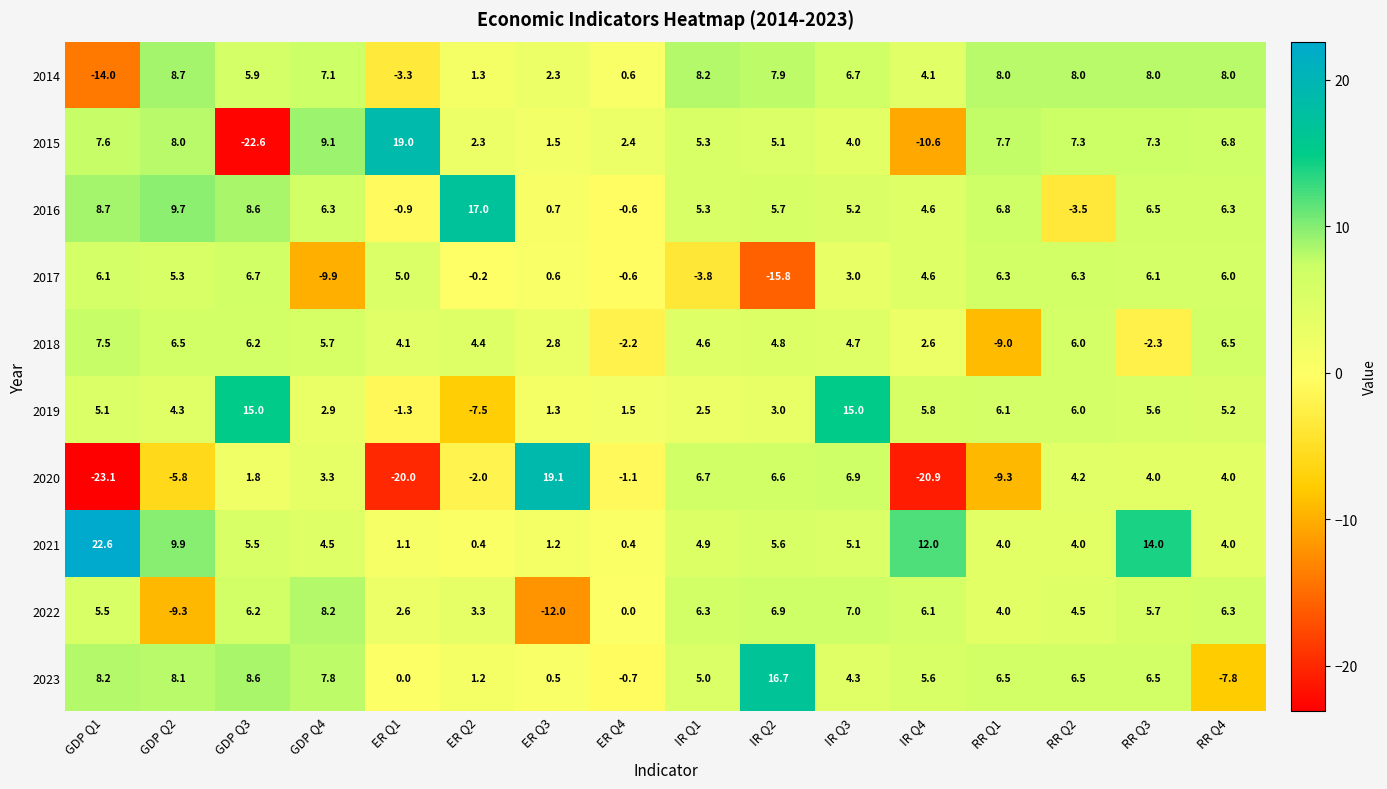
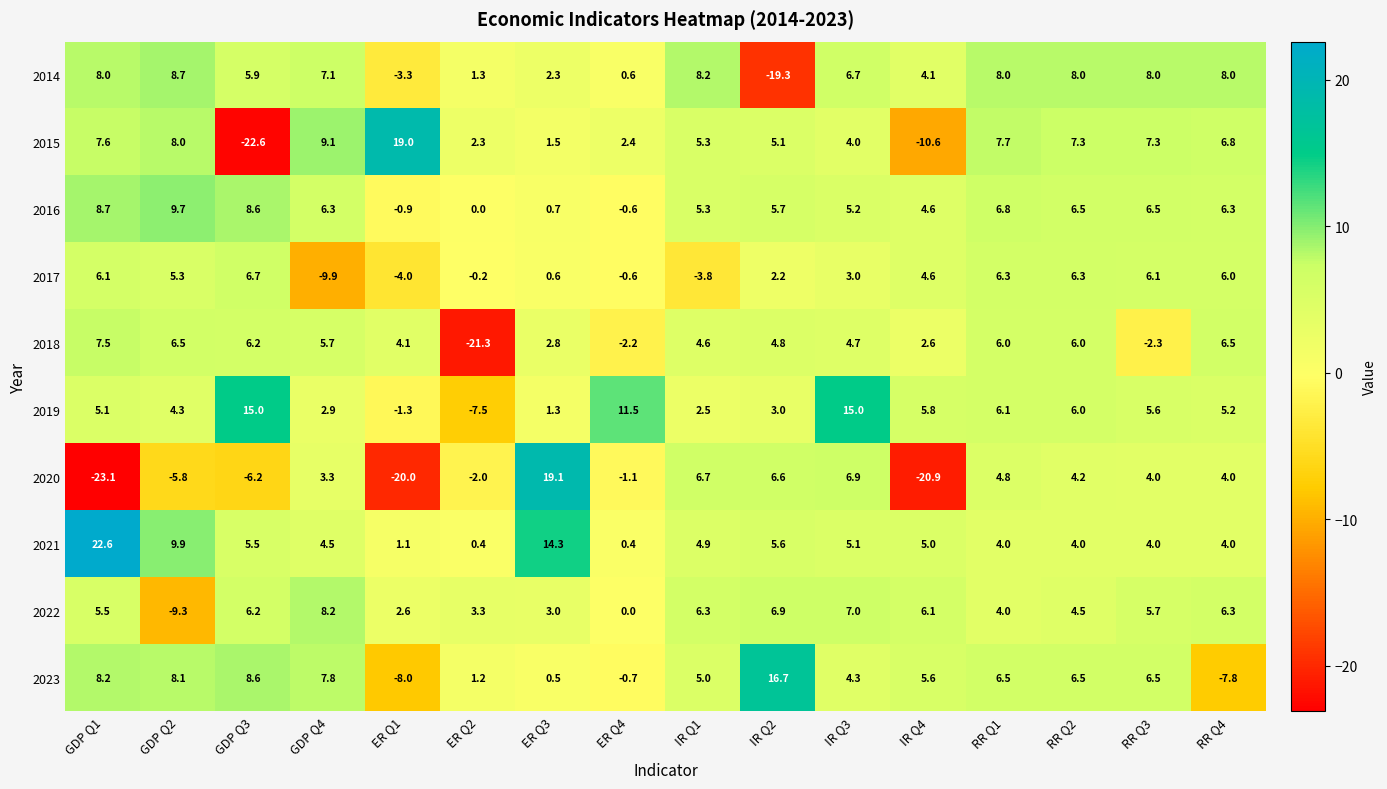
  {
    "2014": {
-     "GDP Q1": -14.0,
+     "GDP Q1": 8.0,
      "GDP Q2": 8.7,
      "GDP Q3": 5.9,
      "GDP Q4": 7.1,
      "ER Q1": -3.3,
      "ER Q2": 1.3,
      "ER Q3": 2.3,
      "ER Q4": 0.6,
      "IR Q1": 8.2,
-     "IR Q2": 7.9,
+     "IR Q2": -19.3,
      "IR Q3": 6.7,
      "IR Q4": 4.1,
      "RR Q1": 8.0,
      "RR Q2": 8.0,
      "RR Q3": 8.0,
      "RR Q4": 8.0
    },
    "2015": {
      "GDP Q1": 7.6,
      "GDP Q2": 8.0,
      "GDP Q3": -22.6,
      "GDP Q4": 9.1,
      "ER Q1": 19.0,
      "ER Q2": 2.3,
      "ER Q3": 1.5,
      "ER Q4": 2.4,
      "IR Q1": 5.3,
      "IR Q2": 5.1,
      "IR Q3": 4.0,
      "IR Q4": -10.6,
      "RR Q1": 7.7,
      "RR Q2": 7.3,
      "RR Q3": 7.3,
      "RR Q4": 6.8
    },
    "2016": {
      "GDP Q1": 8.7,
      "GDP Q2": 9.7,
      "GDP Q3": 8.6,
      "GDP Q4": 6.3,
      "ER Q1": -0.9,
-     "ER Q2": 17.0,
+     "ER Q2": 0.0,
      "ER Q3": 0.7,
      "ER Q4": -0.6,
      "IR Q1": 5.3,
      "IR Q2": 5.7,
      "IR Q3": 5.2,
      "IR Q4": 4.6,
      "RR Q1": 6.8,
-     "RR Q2": -3.5,
+     "RR Q2": 6.5,
      "RR Q3": 6.5,
      "RR Q4": 6.3
    },
    "2017": {
      "GDP Q1": 6.1,
      "GDP Q2": 5.3,
      "GDP Q3": 6.7,
      "GDP Q4": -9.9,
-     "ER Q1": 5.0,
+     "ER Q1": -4.0,
      "ER Q2": -0.2,
      "ER Q3": 0.6,
      "ER Q4": -0.6,
      "IR Q1": -3.8,
-     "IR Q2": -15.8,
+     "IR Q2": 2.2,
      "IR Q3": 3.0,
      "IR Q4": 4.6,
      "RR Q1": 6.3,
      "RR Q2": 6.3,
      "RR Q3": 6.1,
      "RR Q4": 6.0
    },
    "2018": {
      "GDP Q1": 7.5,
      "GDP Q2": 6.5,
      "GDP Q3": 6.2,
      "GDP Q4": 5.7,
      "ER Q1": 4.1,
-     "ER Q2": 4.4,
+     "ER Q2": -21.3,
      "ER Q3": 2.8,
      "ER Q4": -2.2,
      "IR Q1": 4.6,
      "IR Q2": 4.8,
      "IR Q3": 4.7,
      "IR Q4": 2.6,
-     "RR Q1": -9.0,
+     "RR Q1": 6.0,
      "RR Q2": 6.0,
      "RR Q3": -2.3,
      "RR Q4": 6.5
    },
    "2019": {
      "GDP Q1": 5.1,
      "GDP Q2": 4.3,
      "GDP Q3": 15.0,
      "GDP Q4": 2.9,
      "ER Q1": -1.3,
      "ER Q2": -7.5,
      "ER Q3": 1.3,
-     "ER Q4": 1.5,
+     "ER Q4": 11.5,
      "IR Q1": 2.5,
      "IR Q2": 3.0,
      "IR Q3": 15.0,
      "IR Q4": 5.8,
      "RR Q1": 6.1,
      "RR Q2": 6.0,
      "RR Q3": 5.6,
      "RR Q4": 5.2
    },
    "2020": {
      "GDP Q1": -23.1,
      "GDP Q2": -5.8,
-     "GDP Q3": 1.8,
+     "GDP Q3": -6.2,
      "GDP Q4": 3.3,
      "ER Q1": -20.0,
      "ER Q2": -2.0,
      "ER Q3": 19.1,
      "ER Q4": -1.1,
      "IR Q1": 6.7,
      "IR Q2": 6.6,
      "IR Q3": 6.9,
      "IR Q4": -20.9,
-     "RR Q1": -9.3,
+     "RR Q1": 4.8,
      "RR Q2": 4.2,
      "RR Q3": 4.0,
      "RR Q4": 4.0
    },
    "2021": {
      "GDP Q1": 22.6,
      "GDP Q2": 9.9,
      "GDP Q3": 5.5,
      "GDP Q4": 4.5,
      "ER Q1": 1.1,
      "ER Q2": 0.4,
-     "ER Q3": 1.2,
+     "ER Q3": 14.3,
      "ER Q4": 0.4,
      "IR Q1": 4.9,
      "IR Q2": 5.6,
      "IR Q3": 5.1,
-     "IR Q4": 12.0,
+     "IR Q4": 5.0,
      "RR Q1": 4.0,
      "RR Q2": 4.0,
-     "RR Q3": 14.0,
+     "RR Q3": 4.0,
      "RR Q4": 4.0
    },
    "2022": {
      "GDP Q1": 5.5,
      "GDP Q2": -9.3,
      "GDP Q3": 6.2,
      "GDP Q4": 8.2,
      "ER Q1": 2.6,
      "ER Q2": 3.3,
-     "ER Q3": -12.0,
+     "ER Q3": 3.0,
      "ER Q4": 0.0,
      "IR Q1": 6.3,
      "IR Q2": 6.9,
      "IR Q3": 7.0,
      "IR Q4": 6.1,
      "RR Q1": 4.0,
      "RR Q2": 4.5,
      "RR Q3": 5.7,
      "RR Q4": 6.3
    },
    "2023": {
      "GDP Q1": 8.2,
      "GDP Q2": 8.1,
      "GDP Q3": 8.6,
      "GDP Q4": 7.8,
-     "ER Q1": 0.0,
+     "ER Q1": -8.0,
      "ER Q2": 1.2,
      "ER Q3": 0.5,
      "ER Q4": -0.7,
      "IR Q1": 5.0,
      "IR Q2": 16.7,
      "IR Q3": 4.3,
      "IR Q4": 5.6,
      "RR Q1": 6.5,
      "RR Q2": 6.5,
      "RR Q3": 6.5,
      "RR Q4": -7.8
    }
  }
